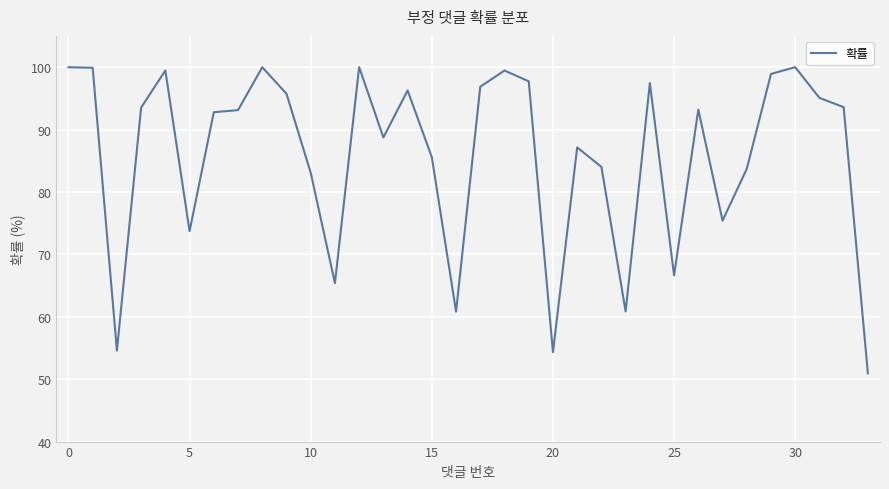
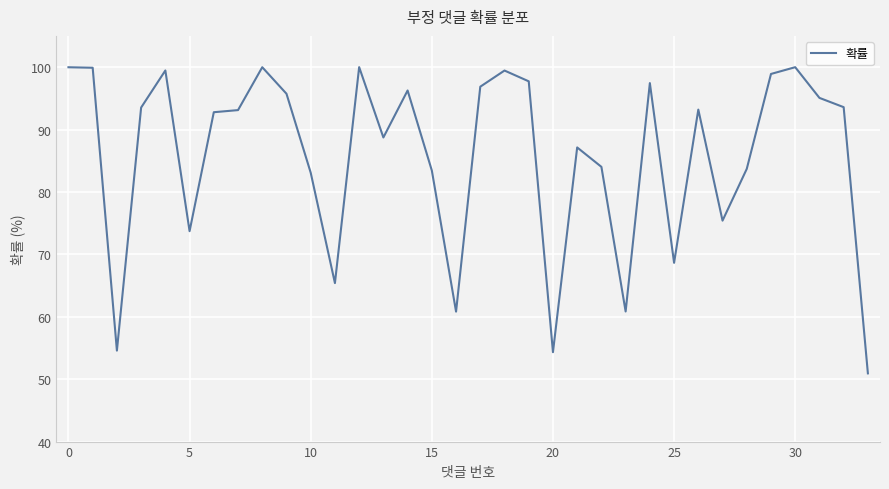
  {
    "0": 100,
    "5": 74,
    "10": 83,
-   "15": 86,
+   "15": 83,
    "20": 54,
-   "25": 67,
+   "25": 69,
    "30": 100
  }
